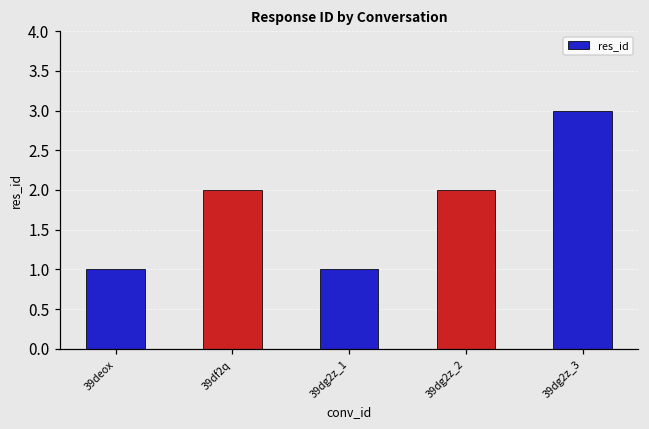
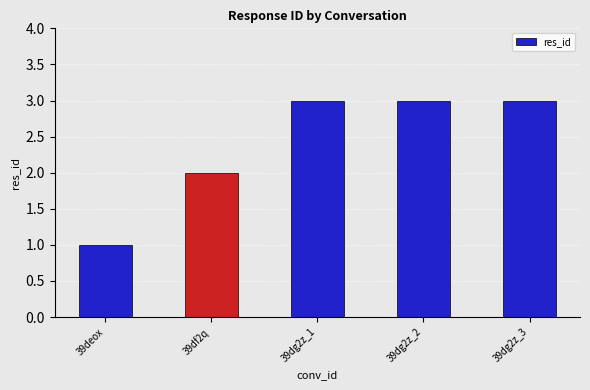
  {
    "39deox": 1,
    "39df2q": 2,
-   "39dg2z_1": 1,
-   "39dg2z_2": 2,
+   "39dg2z_1": 3,
+   "39dg2z_2": 3,
    "39dg2z_3": 3
  }
